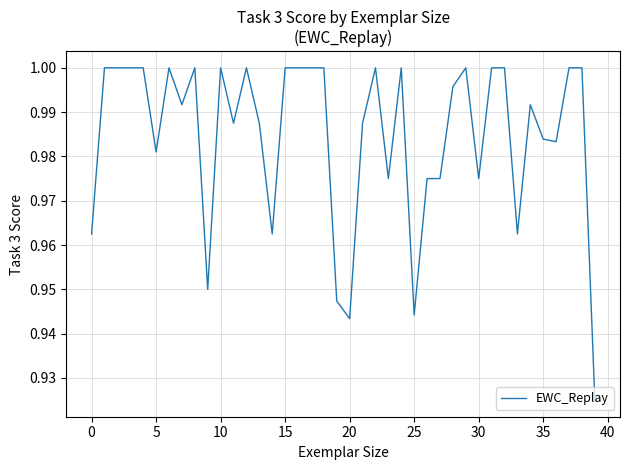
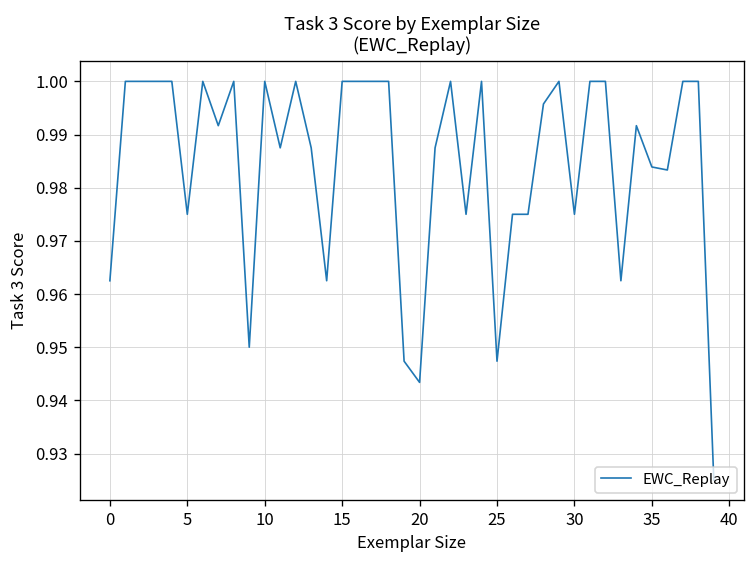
  {
    "0": 0.963,
-   "5": 0.981,
+   "5": 0.975,
    "10": 1.000,
    "15": 1.000,
    "20": 0.943,
-   "25": 0.944,
+   "25": 0.947,
    "30": 0.975,
    "35": 0.984
  }
